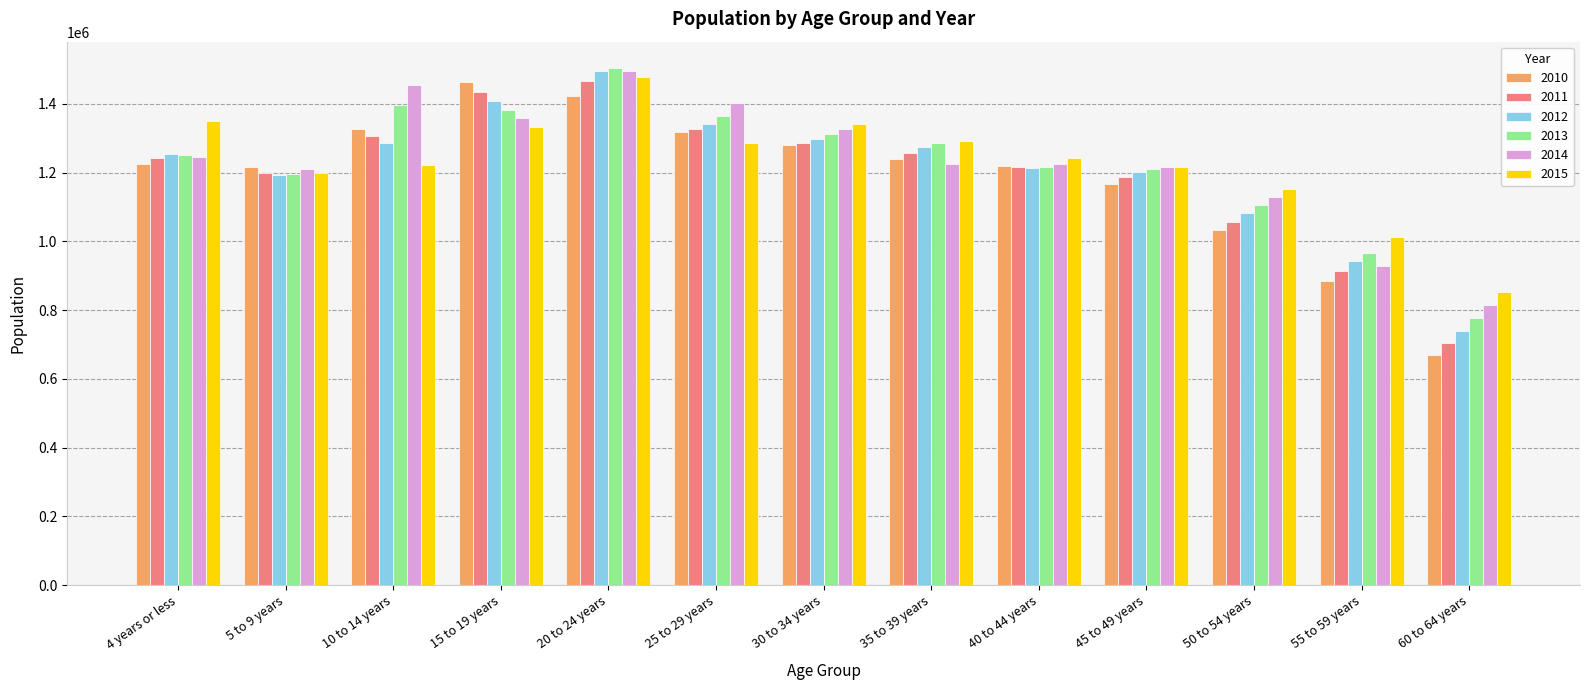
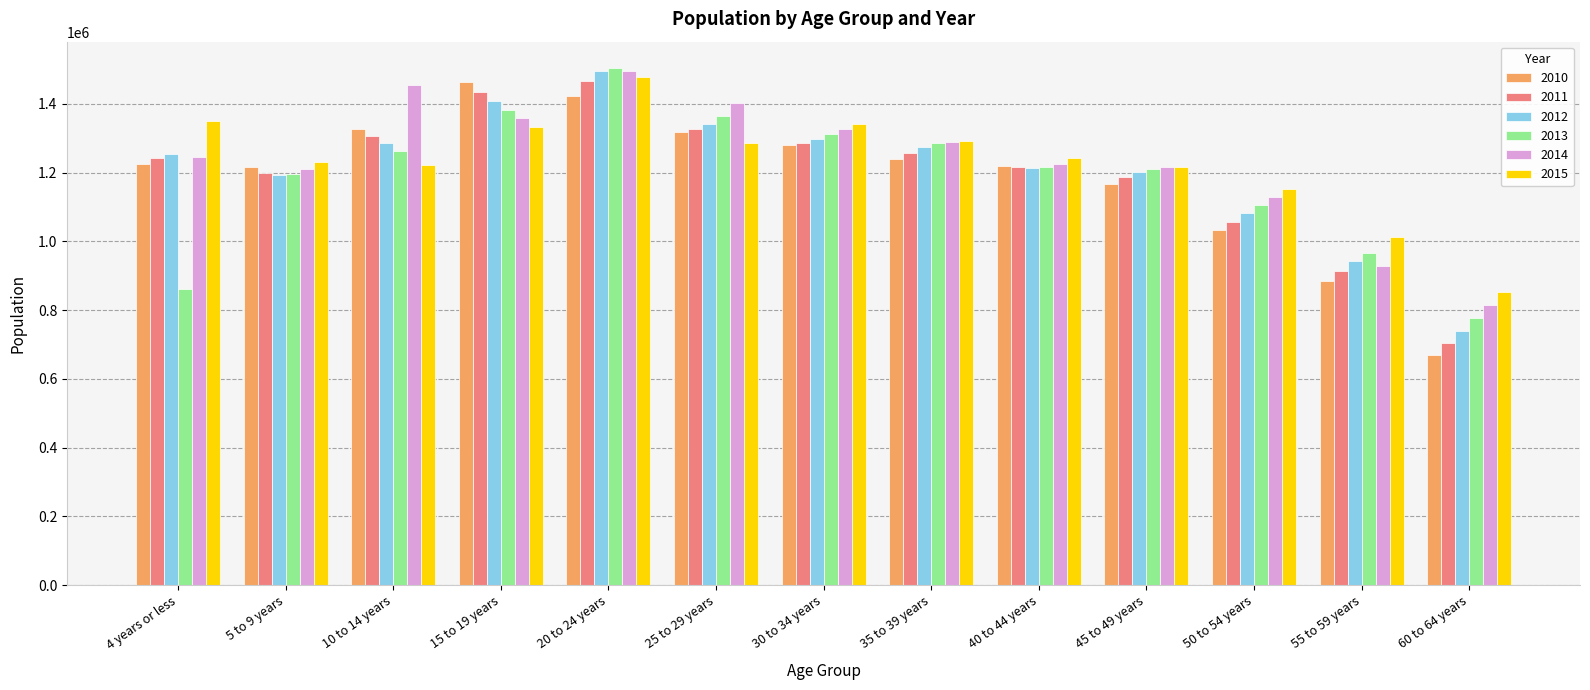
  {
    "2012": {
      "4 years or less": 1250000,
      "5 to 9 years": 1190000,
      "10 to 14 years": 1290000,
      "15 to 19 years": 1410000,
      "20 to 24 years": 1500000,
      "25 to 29 years": 1340000,
      "30 to 34 years": 1300000,
      "35 to 39 years": 1280000,
      "40 to 44 years": 1210000,
      "45 to 49 years": 1200000,
      "50 to 54 years": 1080000,
      "55 to 59 years": 940000,
      "60 to 64 years": 740000
    },
    "2013": {
-     "4 years or less": 1250000,
+     "4 years or less": 860000,
      "5 to 9 years": 1200000,
-     "10 to 14 years": 1400000,
+     "10 to 14 years": 1260000,
      "15 to 19 years": 1380000,
      "20 to 24 years": 1510000,
      "25 to 29 years": 1360000,
      "30 to 34 years": 1310000,
      "35 to 39 years": 1290000,
      "40 to 44 years": 1220000,
      "45 to 49 years": 1210000,
      "50 to 54 years": 1110000,
      "55 to 59 years": 970000,
      "60 to 64 years": 780000
    },
    "2014": {
      "4 years or less": 1240000,
      "5 to 9 years": 1210000,
      "10 to 14 years": 1460000,
      "15 to 19 years": 1360000,
      "20 to 24 years": 1500000,
      "25 to 29 years": 1400000,
      "30 to 34 years": 1330000,
-     "35 to 39 years": 1220000,
+     "35 to 39 years": 1290000,
      "40 to 44 years": 1230000,
      "45 to 49 years": 1220000,
      "50 to 54 years": 1130000,
      "55 to 59 years": 930000,
      "60 to 64 years": 820000
    },
    "2015": {
      "4 years or less": 1350000,
-     "5 to 9 years": 1200000,
+     "5 to 9 years": 1230000,
      "10 to 14 years": 1220000,
      "15 to 19 years": 1330000,
      "20 to 24 years": 1480000,
      "25 to 29 years": 1290000,
      "30 to 34 years": 1340000,
      "35 to 39 years": 1290000,
      "40 to 44 years": 1240000,
      "45 to 49 years": 1220000,
      "50 to 54 years": 1150000,
      "55 to 59 years": 1010000,
      "60 to 64 years": 850000
    }
  }
